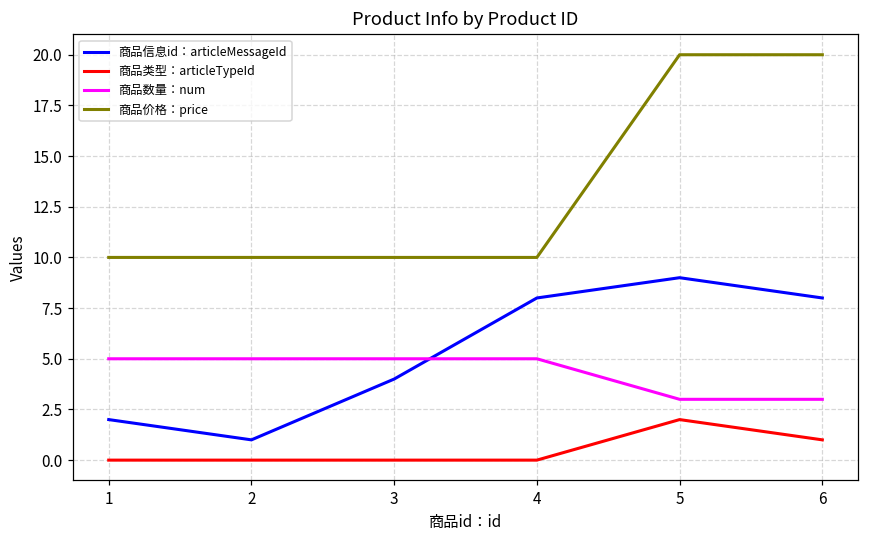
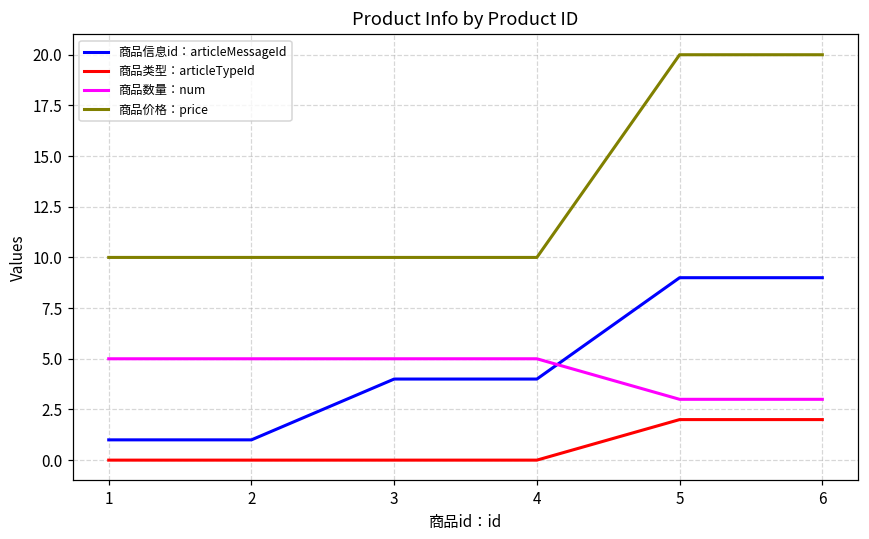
  {
    "商品信息id：articleMessageId": {
-     "1": 2,
+     "1": 1,
      "2": 1,
      "3": 4,
-     "4": 8,
+     "4": 4,
      "5": 9,
-     "6": 8
+     "6": 9
    },
    "商品类型：articleTypeId": {
      "1": 0,
      "2": 0,
      "3": 0,
      "4": 0,
      "5": 2,
-     "6": 1
+     "6": 2
    },
    "商品数量：num": {
      "1": 5,
      "2": 5,
      "3": 5,
      "4": 5,
      "5": 3,
      "6": 3
    },
    "商品价格：price": {
      "1": 10,
      "2": 10,
      "3": 10,
      "4": 10,
      "5": 20,
      "6": 20
    }
  }
